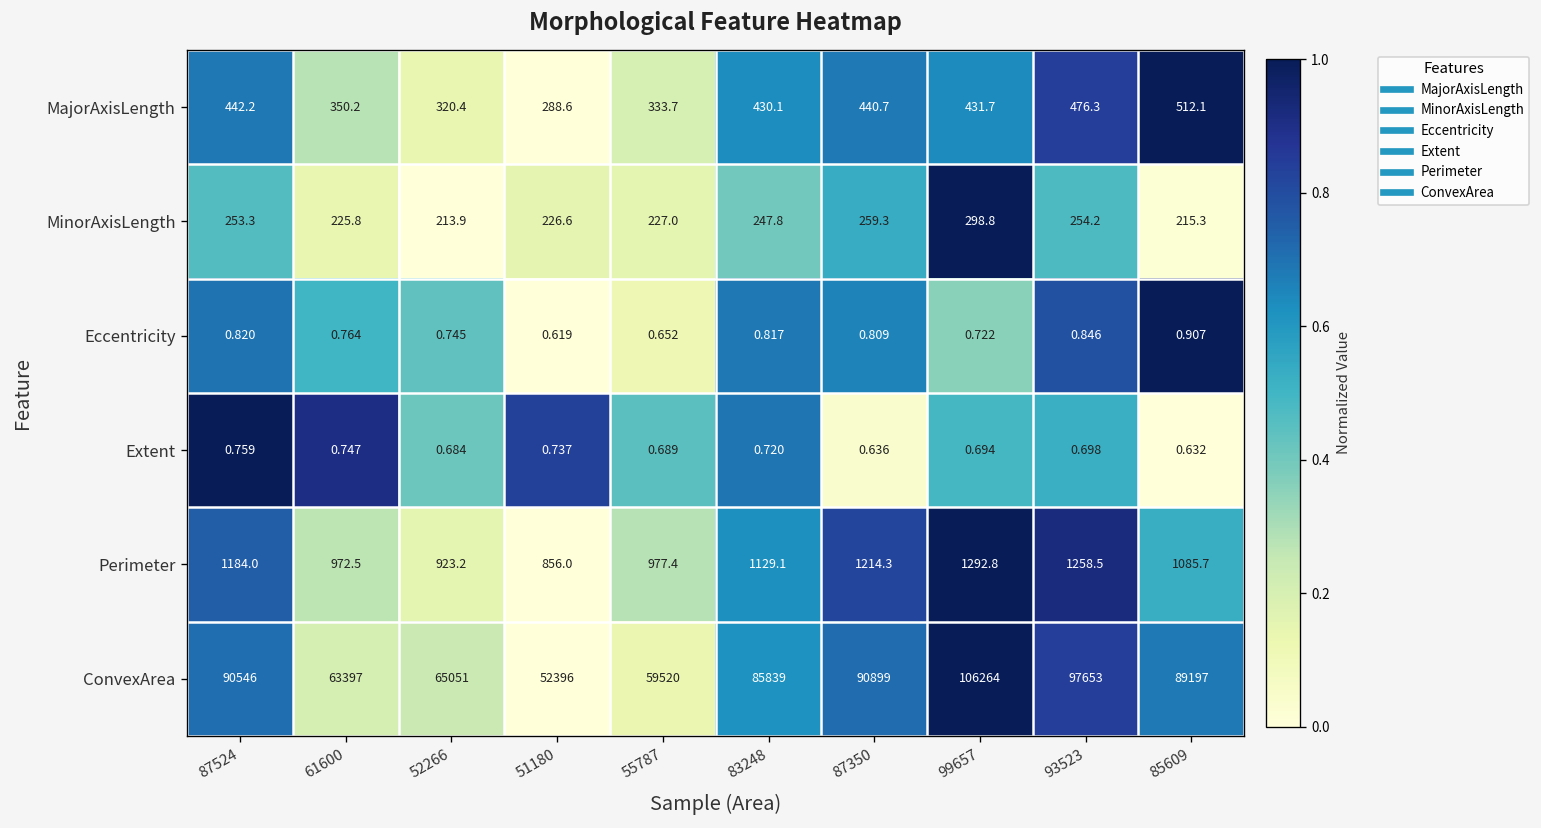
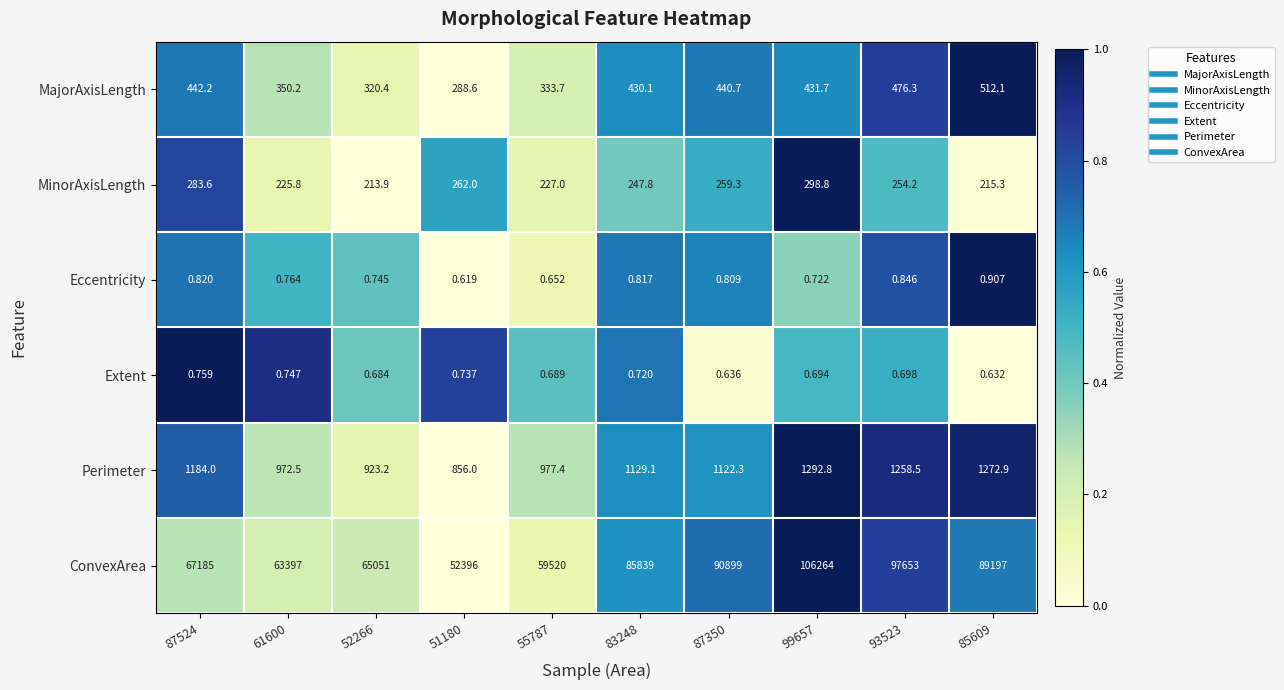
  {
    "MajorAxisLength": {
      "87524": 442.2,
      "61600": 350.2,
      "52266": 320.4,
      "51180": 288.6,
      "55787": 333.7,
      "83248": 430.1,
      "87350": 440.7,
      "99657": 431.7,
      "93523": 476.3,
      "85609": 512.1
    },
    "MinorAxisLength": {
-     "87524": 253.3,
+     "87524": 283.6,
      "61600": 225.8,
      "52266": 213.9,
-     "51180": 226.6,
+     "51180": 262.0,
      "55787": 227.0,
      "83248": 247.8,
      "87350": 259.3,
      "99657": 298.8,
      "93523": 254.2,
      "85609": 215.3
    },
    "Eccentricity": {
      "87524": 0.820,
      "61600": 0.764,
      "52266": 0.745,
      "51180": 0.619,
      "55787": 0.652,
      "83248": 0.817,
      "87350": 0.809,
      "99657": 0.722,
      "93523": 0.846,
      "85609": 0.907
    },
    "Extent": {
      "87524": 0.759,
      "61600": 0.747,
      "52266": 0.684,
      "51180": 0.737,
      "55787": 0.689,
      "83248": 0.720,
      "87350": 0.636,
      "99657": 0.694,
      "93523": 0.698,
      "85609": 0.632
    },
    "Perimeter": {
      "87524": 1184.0,
      "61600": 972.5,
      "52266": 923.2,
      "51180": 856.0,
      "55787": 977.4,
      "83248": 1129.1,
-     "87350": 1214.3,
+     "87350": 1122.3,
      "99657": 1292.8,
      "93523": 1258.5,
-     "85609": 1085.7
+     "85609": 1272.9
    },
    "ConvexArea": {
-     "87524": 90546,
+     "87524": 67185,
      "61600": 63397,
      "52266": 65051,
      "51180": 52396,
      "55787": 59520,
      "83248": 85839,
      "87350": 90899,
      "99657": 106264,
      "93523": 97653,
      "85609": 89197
    }
  }
